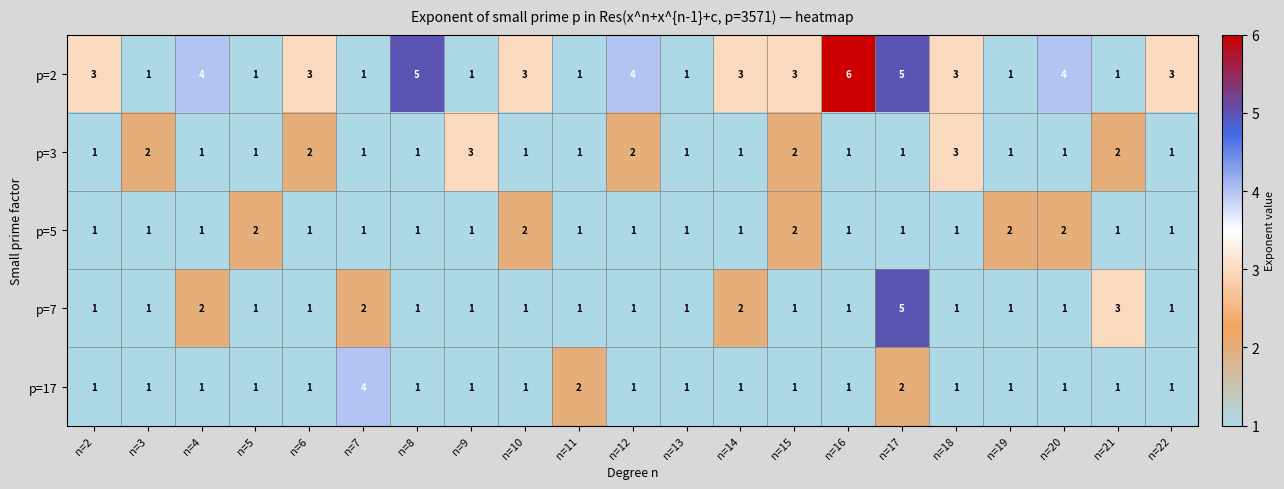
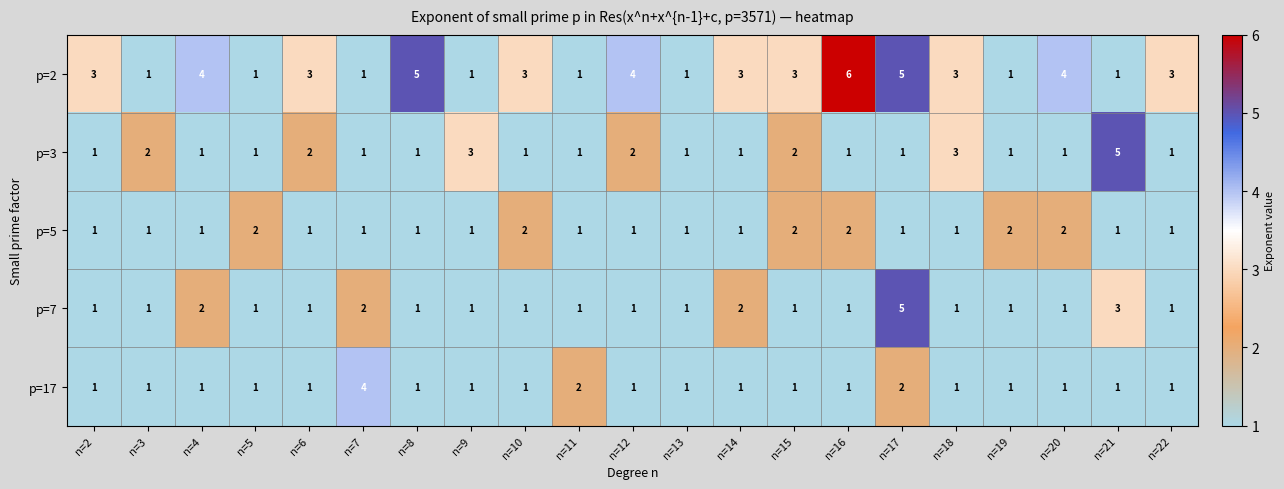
  {
    "p=2": {
      "n=2": 3,
      "n=3": 1,
      "n=4": 4,
      "n=5": 1,
      "n=6": 3,
      "n=7": 1,
      "n=8": 5,
      "n=9": 1,
      "n=10": 3,
      "n=11": 1,
      "n=12": 4,
      "n=13": 1,
      "n=14": 3,
      "n=15": 3,
      "n=16": 6,
      "n=17": 5,
      "n=18": 3,
      "n=19": 1,
      "n=20": 4,
      "n=21": 1,
      "n=22": 3
    },
    "p=3": {
      "n=2": 1,
      "n=3": 2,
      "n=4": 1,
      "n=5": 1,
      "n=6": 2,
      "n=7": 1,
      "n=8": 1,
      "n=9": 3,
      "n=10": 1,
      "n=11": 1,
      "n=12": 2,
      "n=13": 1,
      "n=14": 1,
      "n=15": 2,
      "n=16": 1,
      "n=17": 1,
      "n=18": 3,
      "n=19": 1,
      "n=20": 1,
-     "n=21": 2,
+     "n=21": 5,
      "n=22": 1
    },
    "p=5": {
      "n=2": 1,
      "n=3": 1,
      "n=4": 1,
      "n=5": 2,
      "n=6": 1,
      "n=7": 1,
      "n=8": 1,
      "n=9": 1,
      "n=10": 2,
      "n=11": 1,
      "n=12": 1,
      "n=13": 1,
      "n=14": 1,
      "n=15": 2,
-     "n=16": 1,
+     "n=16": 2,
      "n=17": 1,
      "n=18": 1,
      "n=19": 2,
      "n=20": 2,
      "n=21": 1,
      "n=22": 1
    },
    "p=7": {
      "n=2": 1,
      "n=3": 1,
      "n=4": 2,
      "n=5": 1,
      "n=6": 1,
      "n=7": 2,
      "n=8": 1,
      "n=9": 1,
      "n=10": 1,
      "n=11": 1,
      "n=12": 1,
      "n=13": 1,
      "n=14": 2,
      "n=15": 1,
      "n=16": 1,
      "n=17": 5,
      "n=18": 1,
      "n=19": 1,
      "n=20": 1,
      "n=21": 3,
      "n=22": 1
    },
    "p=17": {
      "n=2": 1,
      "n=3": 1,
      "n=4": 1,
      "n=5": 1,
      "n=6": 1,
      "n=7": 4,
      "n=8": 1,
      "n=9": 1,
      "n=10": 1,
      "n=11": 2,
      "n=12": 1,
      "n=13": 1,
      "n=14": 1,
      "n=15": 1,
      "n=16": 1,
      "n=17": 2,
      "n=18": 1,
      "n=19": 1,
      "n=20": 1,
      "n=21": 1,
      "n=22": 1
    }
  }
